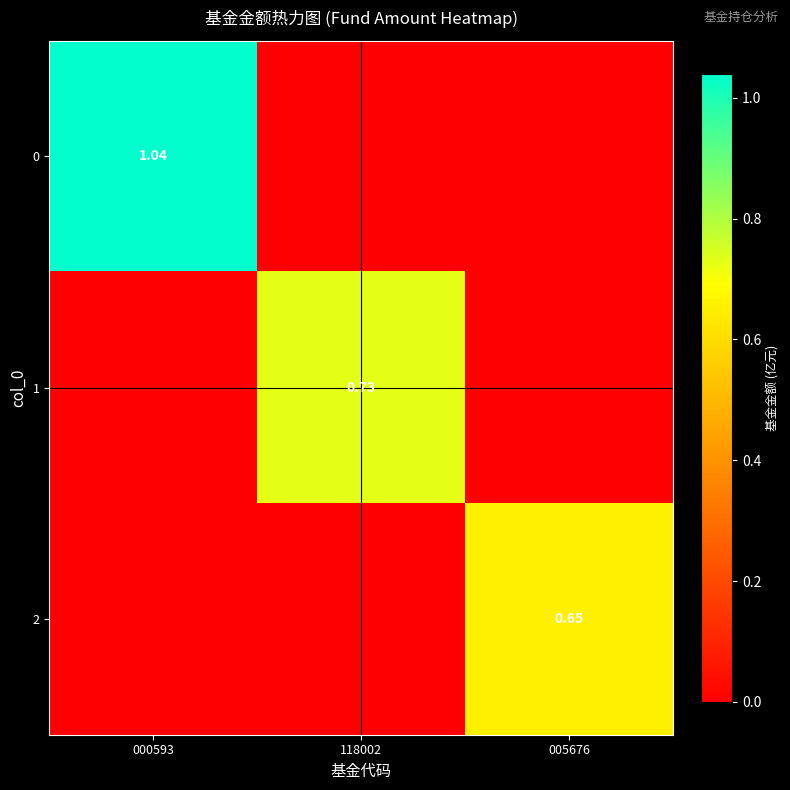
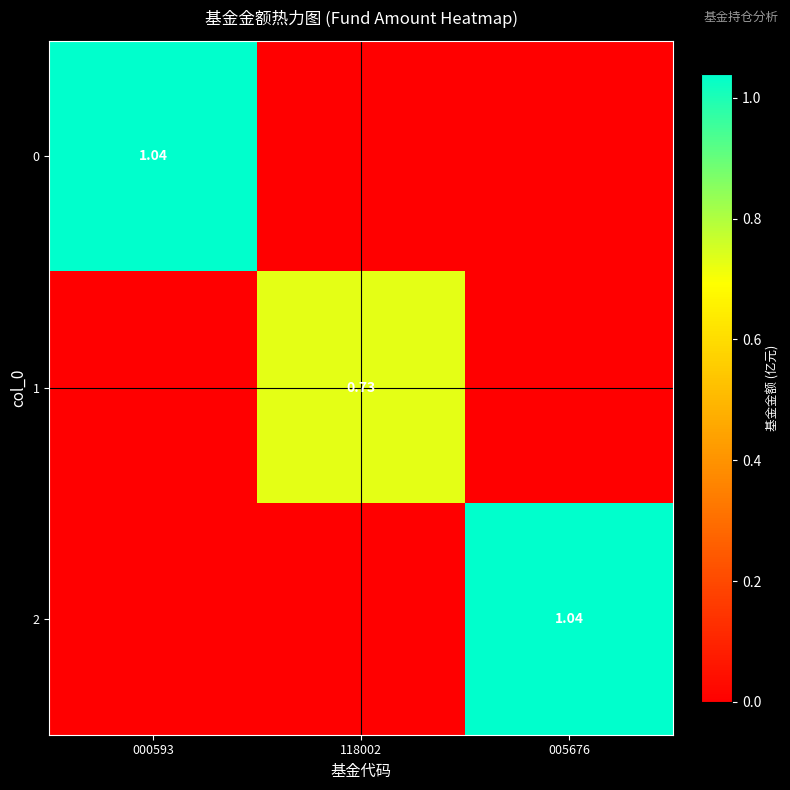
  {
    "0": {
      "000593": 1.04
    },
    "1": {
      "118002": 0.73
    },
    "2": {
-     "005676": 0.65
+     "005676": 1.04
    }
  }
